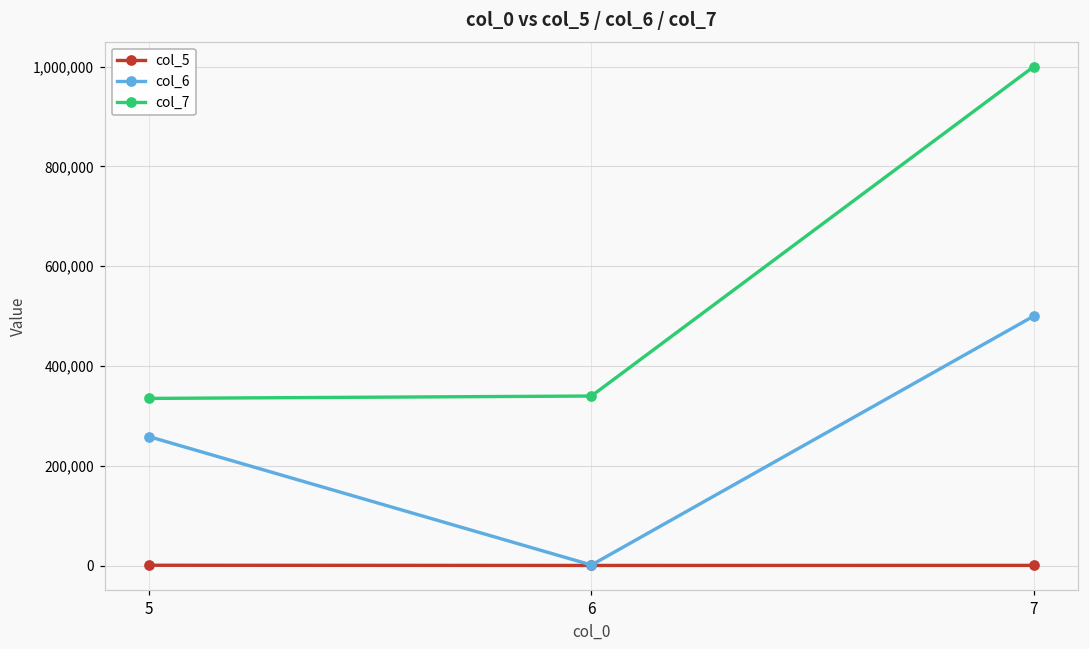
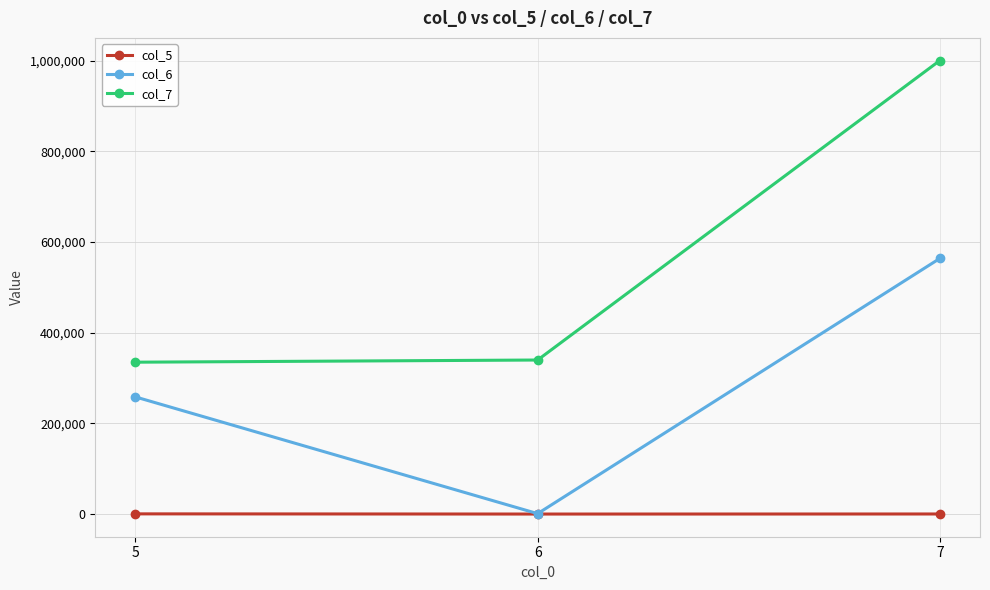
  {
    "col_5": {
      "5": "0",
      "7": "0"
    },
    "col_6": {
      "5": "260,000",
-     "7": "500,000"
+     "7": "560,000"
    },
    "col_7": {
      "5": "330,000",
      "6": "340,000",
      "7": "1,000,000"
    }
  }
